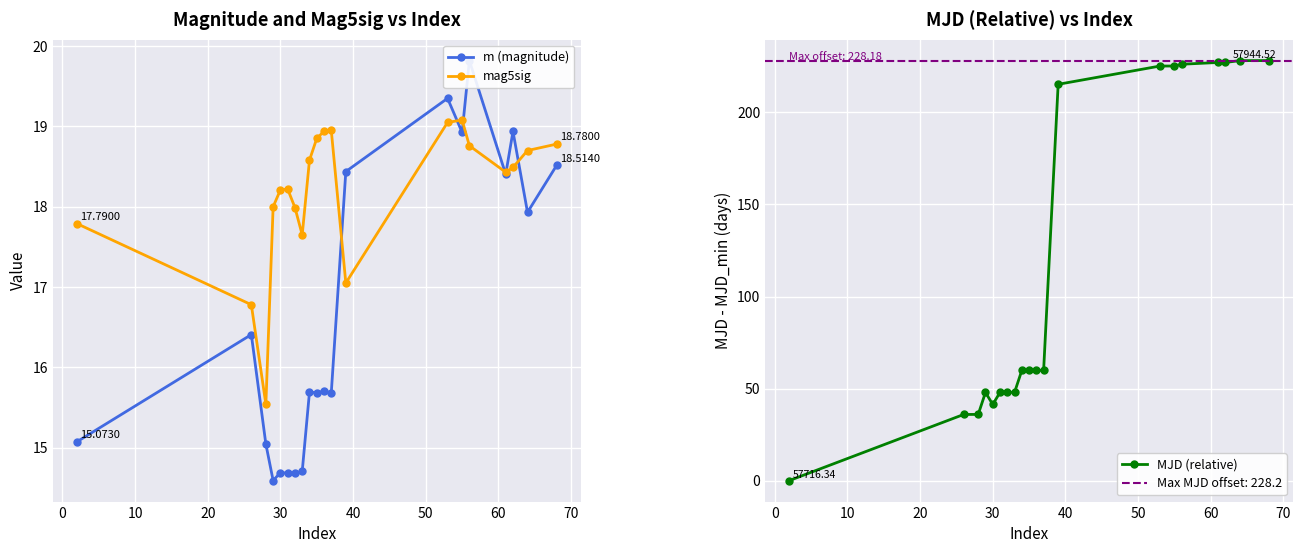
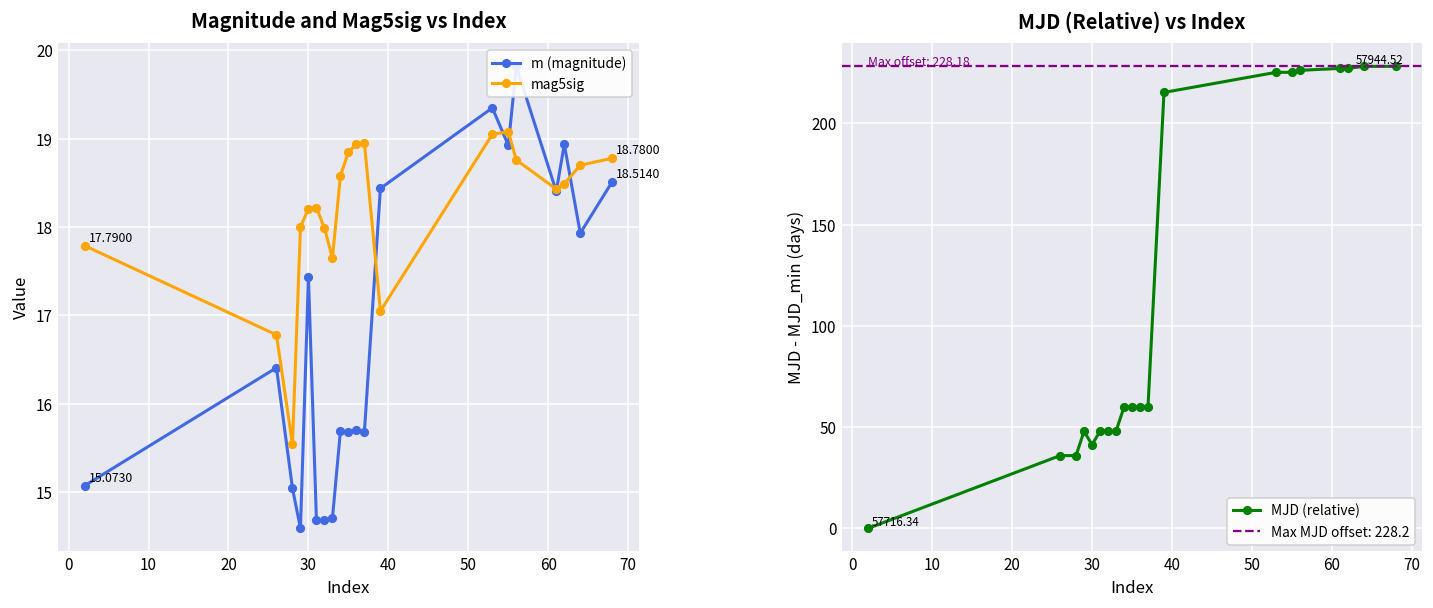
  {
    "Magnitude and Mag5sig vs Index": {
      "m (magnitude)": {
-       "30": 14.7
+       "30": 17.4
      },
      "mag5sig": {
        "30": 18.2
      }
    },
    "MJD (Relative) vs Index": {
      "30": 41
    }
  }
